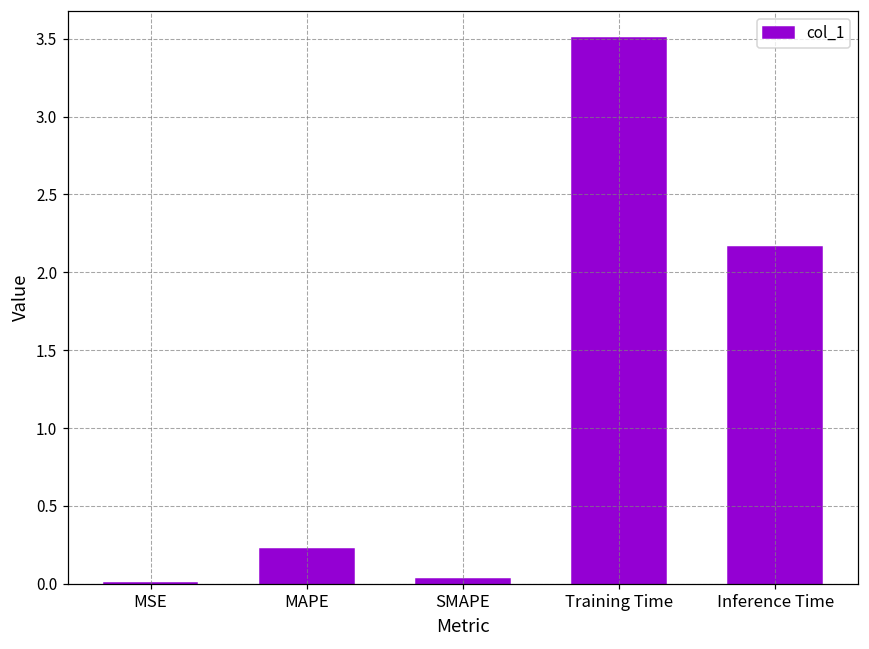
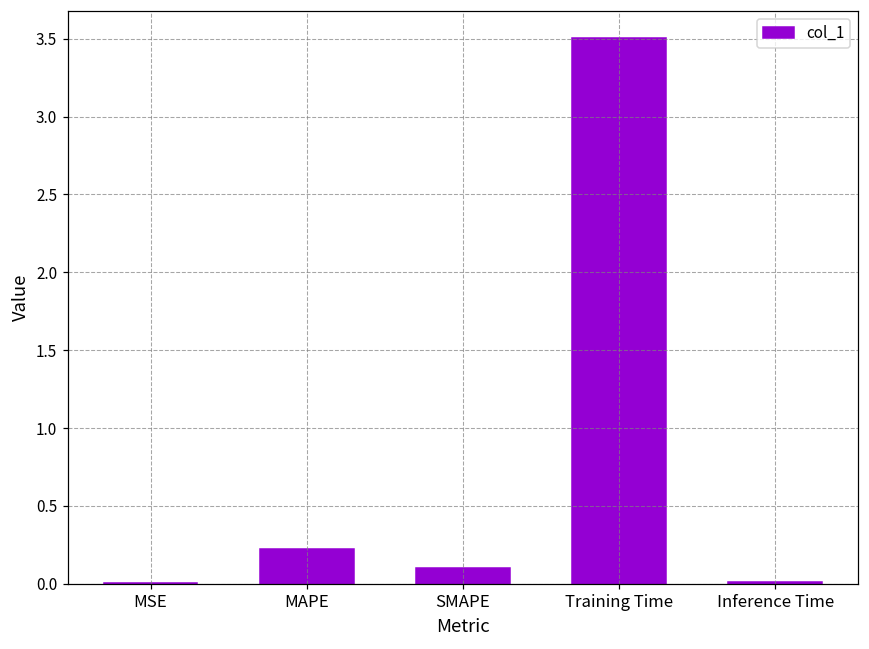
  {
    "MAPE": 0.22,
-   "SMAPE": 0.03,
+   "SMAPE": 0.10,
    "Training Time": 3.50,
-   "Inference Time": 2.16
+   "Inference Time": 0.01
  }
